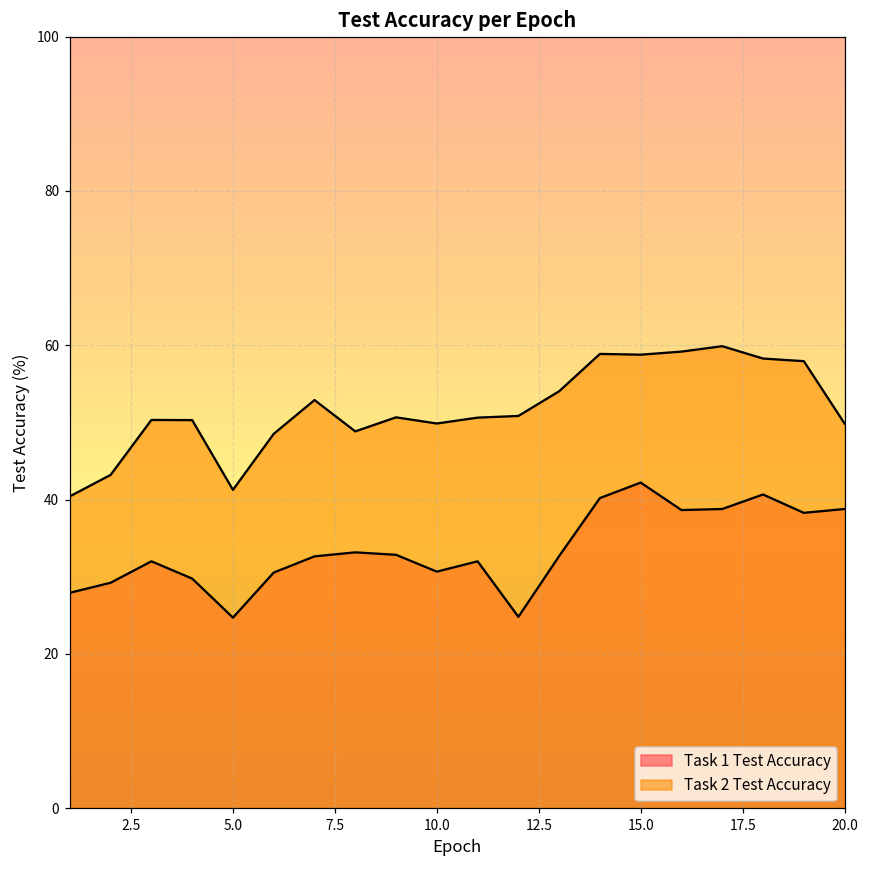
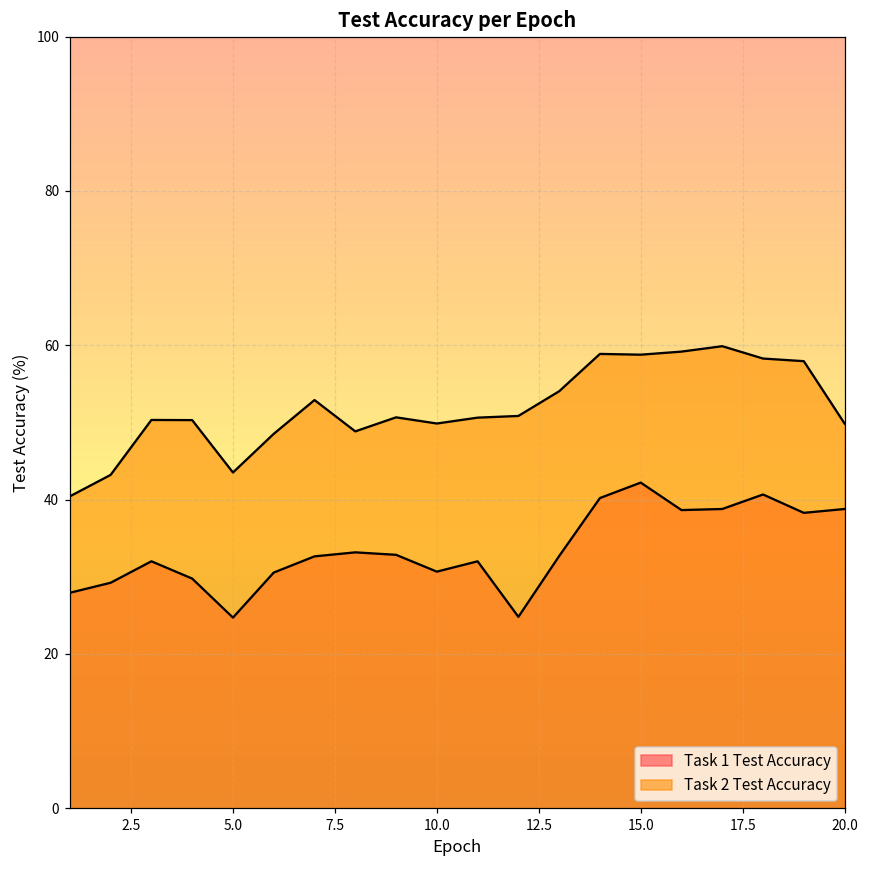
  {
    "Task 1 Test Accuracy": {
      "5.0": 25,
      "10.0": 31,
      "15.0": 42,
      "20.0": 39
    },
    "Task 2 Test Accuracy": {
-     "5.0": 41,
+     "5.0": 44,
      "10.0": 50,
      "15.0": 59,
      "20.0": 50
    }
  }
